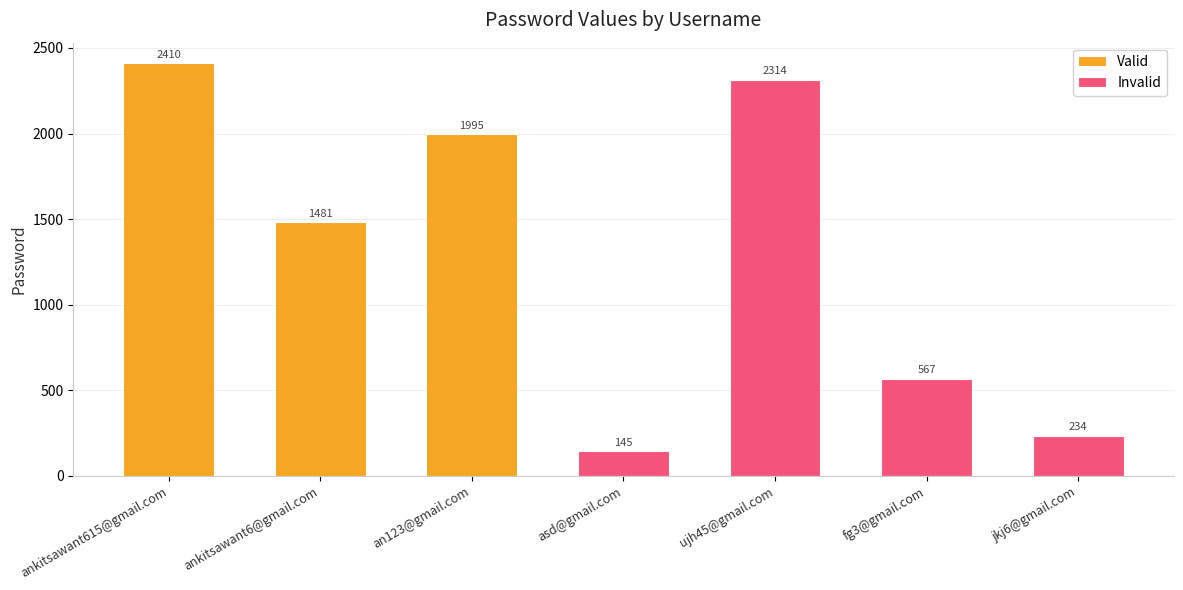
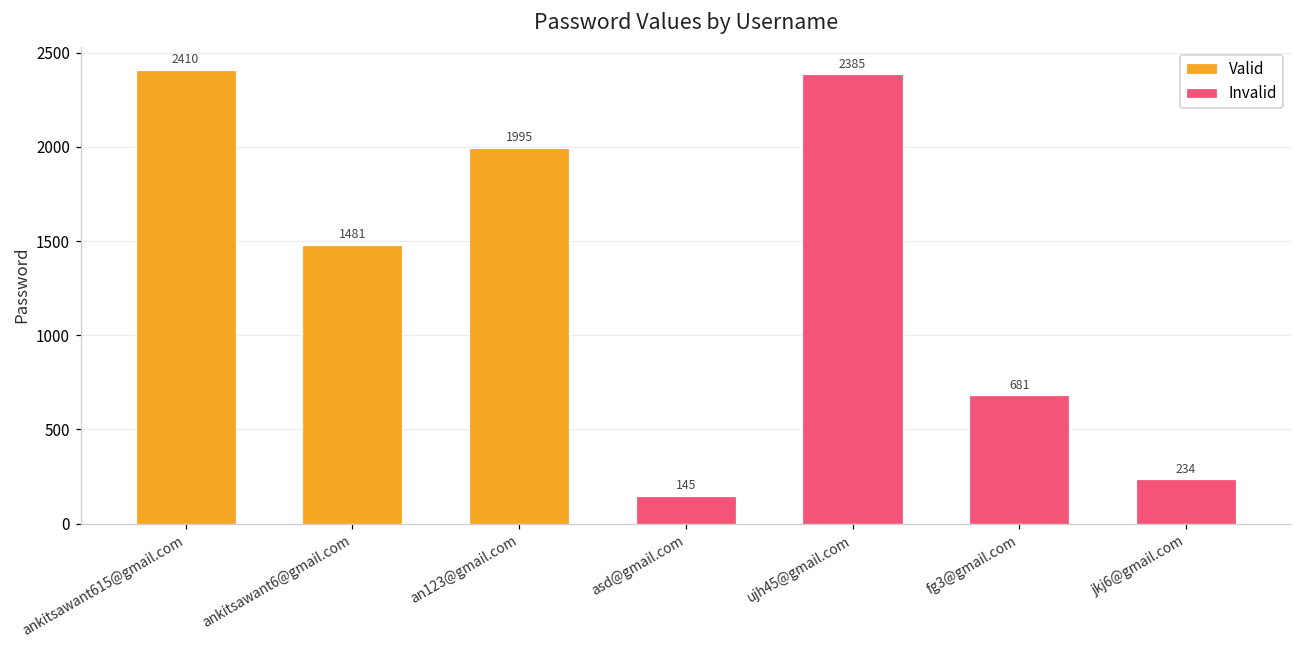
  {
    "Valid": {
      "ankitsawant615@gmail.com": 2410,
      "ankitsawant6@gmail.com": 1481,
      "an123@gmail.com": 1995
    },
    "Invalid": {
      "asd@gmail.com": 145,
-     "ujh45@gmail.com": 2314,
-     "fg3@gmail.com": 567,
+     "ujh45@gmail.com": 2385,
+     "fg3@gmail.com": 681,
      "jkj6@gmail.com": 234
    }
  }
